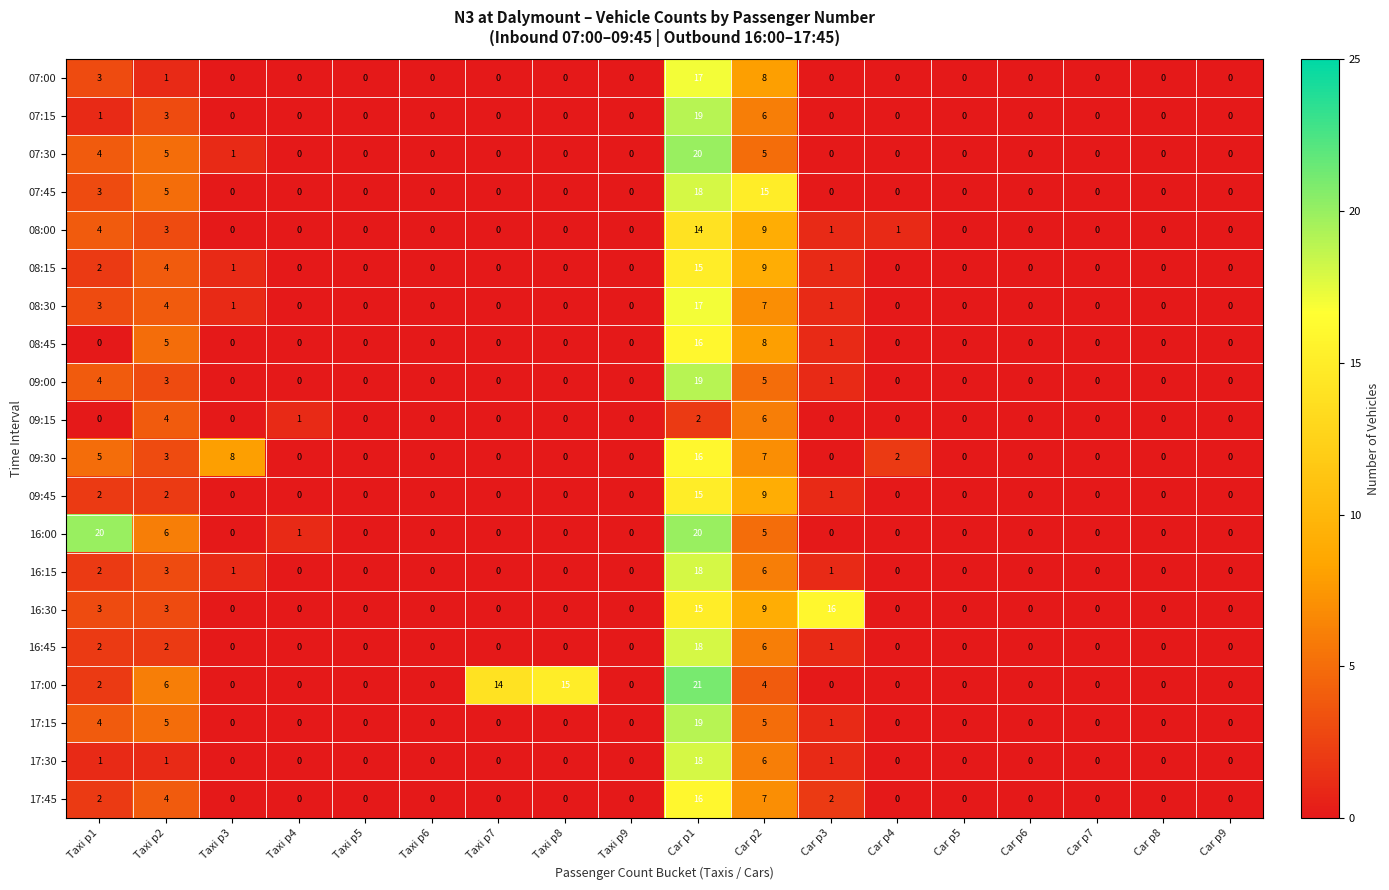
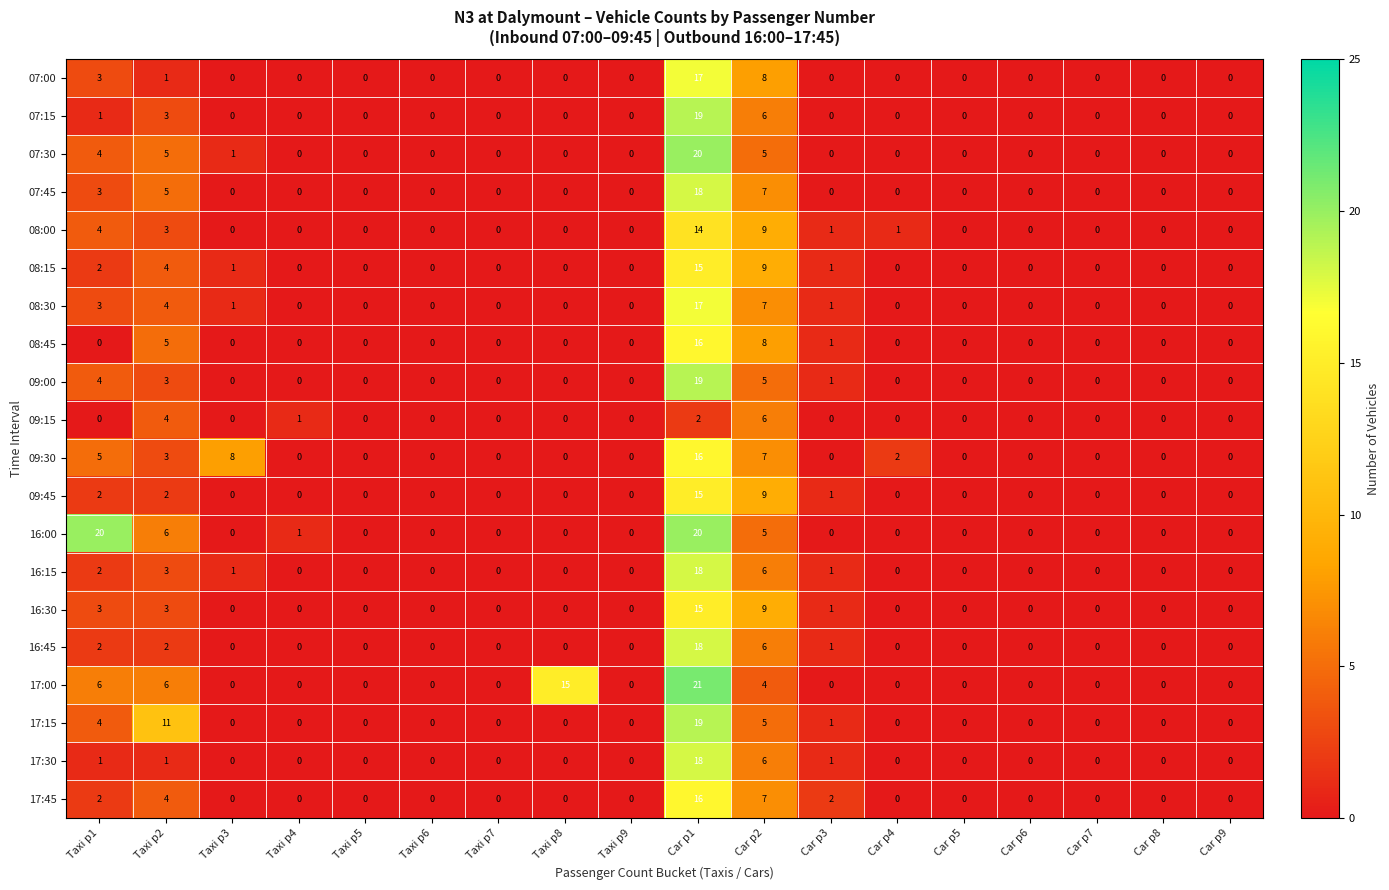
  {
    "07:45": {
      "Taxi p1": 3,
      "Taxi p2": 5,
      "Taxi p3": 0,
      "Taxi p4": 0,
      "Taxi p5": 0,
      "Taxi p6": 0,
      "Taxi p7": 0,
      "Taxi p8": 0,
      "Taxi p9": 0,
      "Car p1": 18,
-     "Car p2": 15,
+     "Car p2": 7,
      "Car p3": 0,
      "Car p4": 0,
      "Car p5": 0,
      "Car p6": 0,
      "Car p7": 0,
      "Car p8": 0,
      "Car p9": 0
    },
    "16:30": {
      "Taxi p1": 3,
      "Taxi p2": 3,
      "Taxi p3": 0,
      "Taxi p4": 0,
      "Taxi p5": 0,
      "Taxi p6": 0,
      "Taxi p7": 0,
      "Taxi p8": 0,
      "Taxi p9": 0,
      "Car p1": 15,
      "Car p2": 9,
-     "Car p3": 16,
+     "Car p3": 1,
      "Car p4": 0,
      "Car p5": 0,
      "Car p6": 0,
      "Car p7": 0,
      "Car p8": 0,
      "Car p9": 0
    },
    "17:00": {
-     "Taxi p1": 2,
+     "Taxi p1": 6,
      "Taxi p2": 6,
      "Taxi p3": 0,
      "Taxi p4": 0,
      "Taxi p5": 0,
      "Taxi p6": 0,
-     "Taxi p7": 14,
+     "Taxi p7": 0,
      "Taxi p8": 15,
      "Taxi p9": 0,
      "Car p1": 21,
      "Car p2": 4,
      "Car p3": 0,
      "Car p4": 0,
      "Car p5": 0,
      "Car p6": 0,
      "Car p7": 0,
      "Car p8": 0,
      "Car p9": 0
    },
    "17:15": {
      "Taxi p1": 4,
-     "Taxi p2": 5,
+     "Taxi p2": 11,
      "Taxi p3": 0,
      "Taxi p4": 0,
      "Taxi p5": 0,
      "Taxi p6": 0,
      "Taxi p7": 0,
      "Taxi p8": 0,
      "Taxi p9": 0,
      "Car p1": 19,
      "Car p2": 5,
      "Car p3": 1,
      "Car p4": 0,
      "Car p5": 0,
      "Car p6": 0,
      "Car p7": 0,
      "Car p8": 0,
      "Car p9": 0
    }
  }
